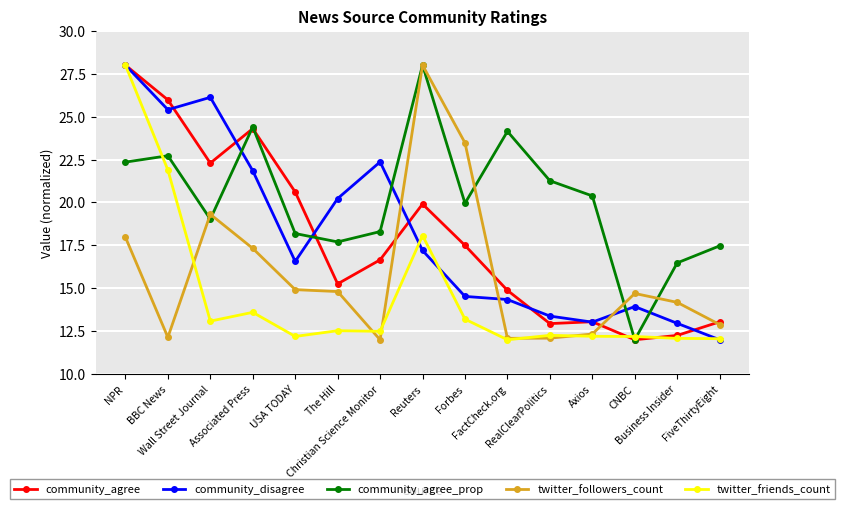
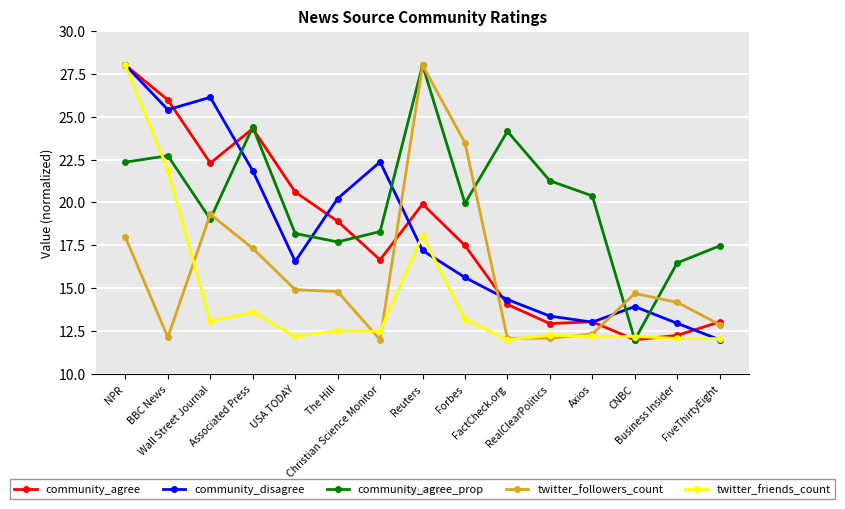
  {
    "community_agree": {
      "BBC News": 26.0,
      "Wall Street Journal": 22.3,
      "USA TODAY": 20.6,
-     "The Hill": 15.3,
+     "The Hill": 18.9,
      "Christian Science Monitor": 16.7,
      "Reuters": 19.9,
      "Forbes": 17.5,
-     "FactCheck.org": 14.9,
+     "FactCheck.org": 14.1,
      "RealClearPolitics": 12.9,
      "Business Insider": 12.3,
      "FiveThirtyEight": 13.0
    },
    "community_disagree": {
      "BBC News": 25.4,
      "Wall Street Journal": 26.1,
      "Associated Press": 21.8,
      "USA TODAY": 16.6,
      "The Hill": 20.2,
      "Christian Science Monitor": 22.4,
      "Reuters": 17.2,
-     "Forbes": 14.5,
+     "Forbes": 15.6,
      "FactCheck.org": 14.3,
      "RealClearPolitics": 13.4,
      "CNBC": 13.9,
      "Business Insider": 13.0
    },
    "community_agree_prop": {
      "NPR": 22.4,
      "BBC News": 22.7,
      "Wall Street Journal": 19.0,
      "USA TODAY": 18.2,
      "The Hill": 17.7,
      "Christian Science Monitor": 18.3,
      "Forbes": 20.0,
      "FactCheck.org": 24.1,
      "RealClearPolitics": 21.3,
      "Axios": 20.4,
      "Business Insider": 16.5,
      "FiveThirtyEight": 17.5
    },
    "twitter_followers_count": {
      "NPR": 18.0,
      "BBC News": 12.1,
      "Wall Street Journal": 19.3,
      "Associated Press": 17.3,
      "USA TODAY": 14.9,
      "The Hill": 14.8,
      "Christian Science Monitor": 12.0,
      "Forbes": 23.5,
      "RealClearPolitics": 12.1,
      "CNBC": 14.7,
      "Business Insider": 14.2,
      "FiveThirtyEight": 12.9
    },
    "twitter_friends_count": {
      "BBC News": 21.9,
      "Wall Street Journal": 13.1,
      "Associated Press": 13.6,
      "USA TODAY": 12.2,
      "The Hill": 12.5,
      "Christian Science Monitor": 12.5,
      "Reuters": 18.1,
      "Forbes": 13.2,
      "RealClearPolitics": 12.3,
      "CNBC": 12.2,
      "Business Insider": 12.1
    }
  }
